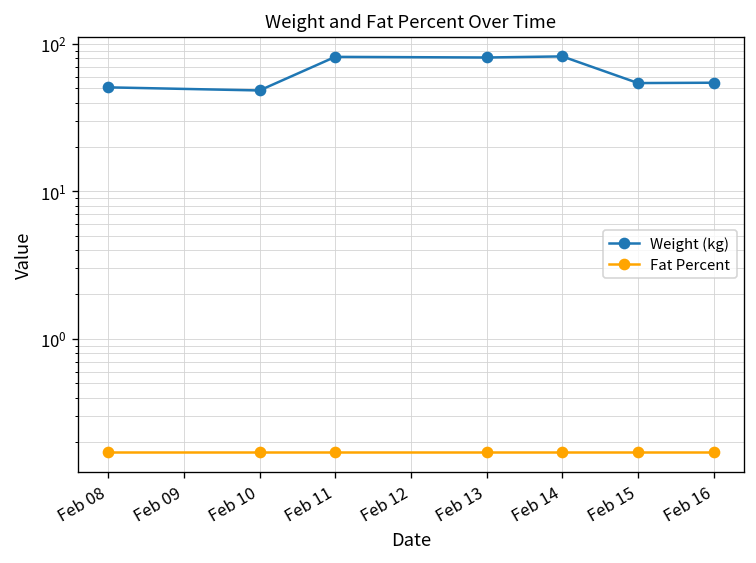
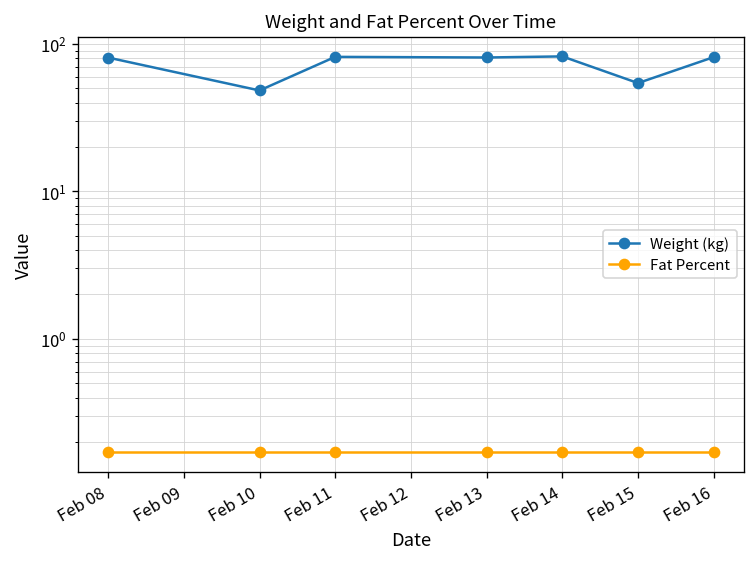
  {
    "Weight (kg)": {
-     "Feb 08": 51,
+     "Feb 08": 80,
      "Feb 10": 48,
      "Feb 11": 80,
      "Feb 13": 80,
      "Feb 14": 80,
      "Feb 15": 50,
-     "Feb 16": 50
+     "Feb 16": 80
    },
    "Fat Percent": {
      "Feb 08": 0.17,
      "Feb 10": 0.17,
      "Feb 11": 0.17,
      "Feb 13": 0.17,
      "Feb 14": 0.17,
      "Feb 15": 0.17,
      "Feb 16": 0.17
    }
  }
